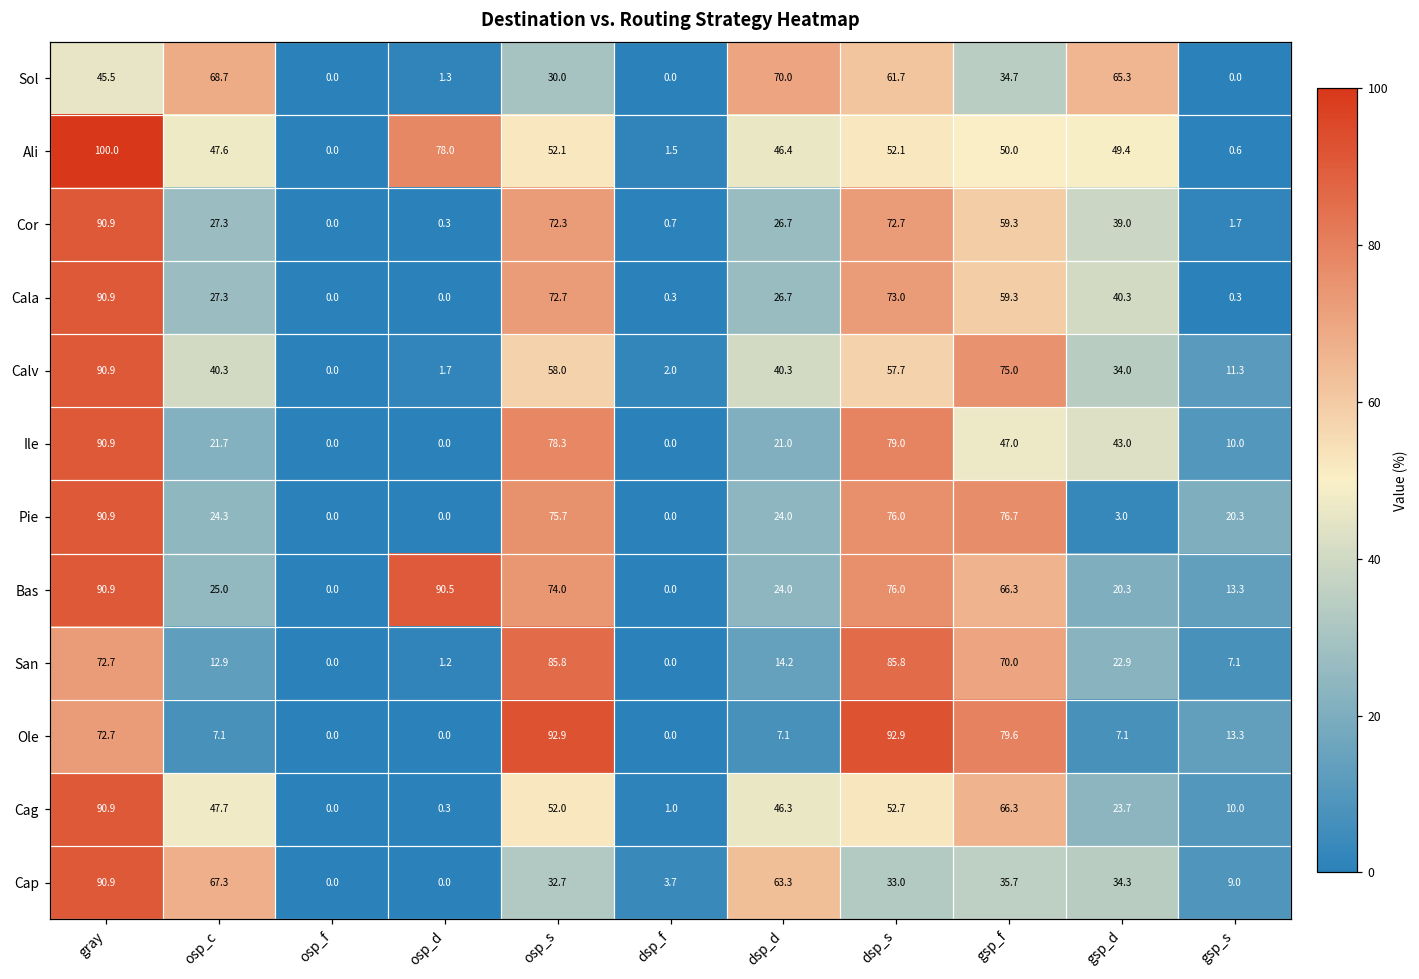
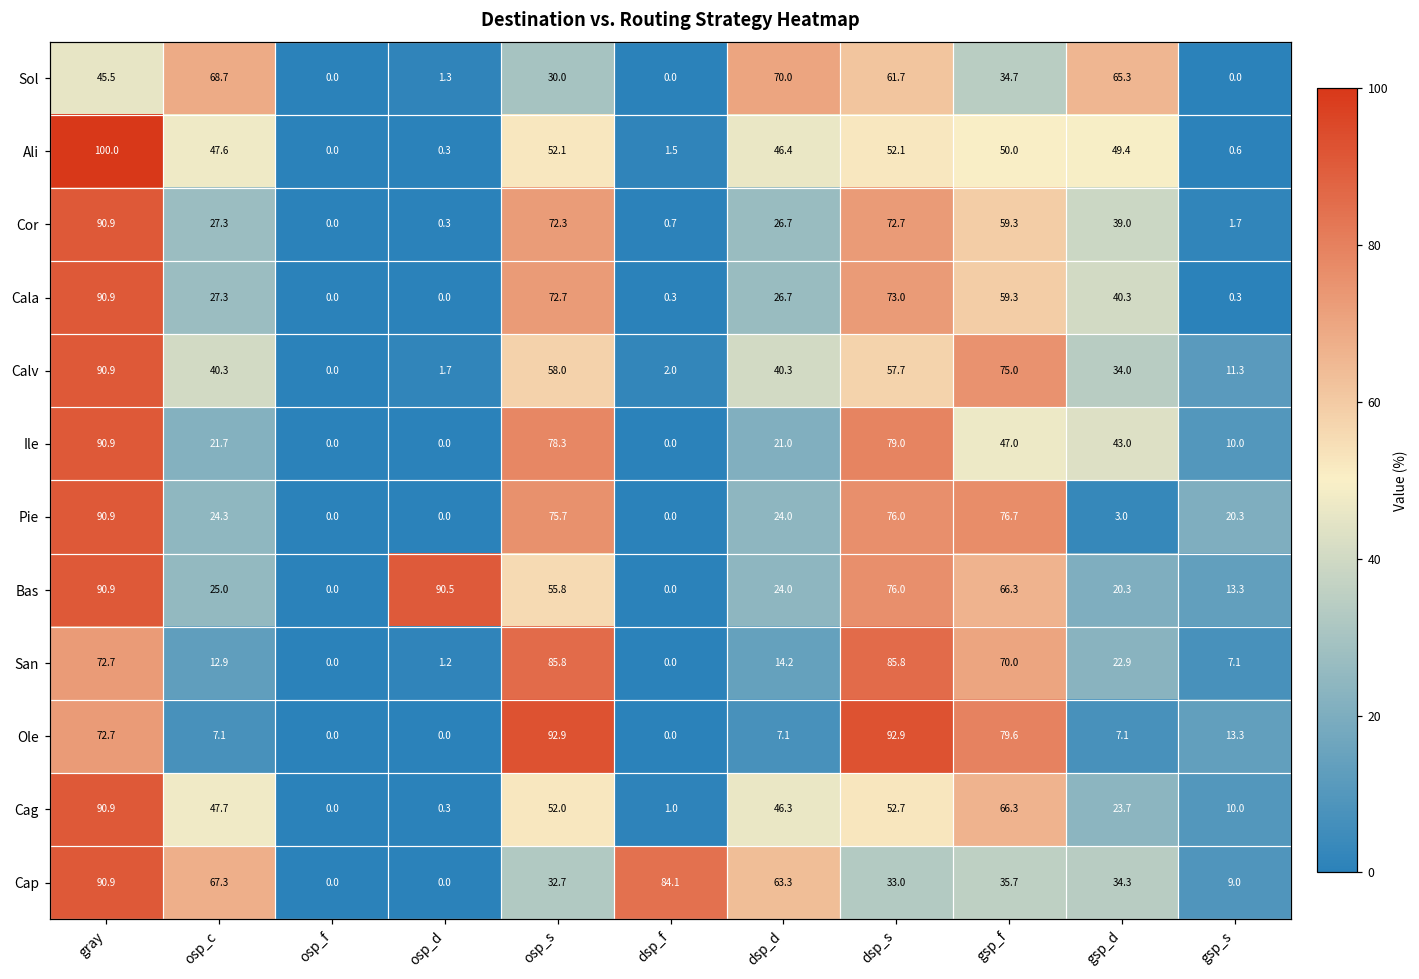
  {
    "Sol": {
      "gray": 45.5,
      "osp_c": 68.7,
      "osp_f": 0.0,
      "osp_d": 1.3,
      "osp_s": 30.0,
      "dsp_f": 0.0,
      "dsp_d": 70.0,
      "dsp_s": 61.7,
      "gsp_f": 34.7,
      "gsp_d": 65.3,
      "gsp_s": 0.0
    },
    "Ali": {
      "gray": 100.0,
      "osp_c": 47.6,
      "osp_f": 0.0,
-     "osp_d": 78.0,
+     "osp_d": 0.3,
      "osp_s": 52.1,
      "dsp_f": 1.5,
      "dsp_d": 46.4,
      "dsp_s": 52.1,
      "gsp_f": 50.0,
      "gsp_d": 49.4,
      "gsp_s": 0.6
    },
    "Cor": {
      "gray": 90.9,
      "osp_c": 27.3,
      "osp_f": 0.0,
      "osp_d": 0.3,
      "osp_s": 72.3,
      "dsp_f": 0.7,
      "dsp_d": 26.7,
      "dsp_s": 72.7,
      "gsp_f": 59.3,
      "gsp_d": 39.0,
      "gsp_s": 1.7
    },
    "Cala": {
      "gray": 90.9,
      "osp_c": 27.3,
      "osp_f": 0.0,
      "osp_d": 0.0,
      "osp_s": 72.7,
      "dsp_f": 0.3,
      "dsp_d": 26.7,
      "dsp_s": 73.0,
      "gsp_f": 59.3,
      "gsp_d": 40.3,
      "gsp_s": 0.3
    },
    "Calv": {
      "gray": 90.9,
      "osp_c": 40.3,
      "osp_f": 0.0,
      "osp_d": 1.7,
      "osp_s": 58.0,
      "dsp_f": 2.0,
      "dsp_d": 40.3,
      "dsp_s": 57.7,
      "gsp_f": 75.0,
      "gsp_d": 34.0,
      "gsp_s": 11.3
    },
    "Ile": {
      "gray": 90.9,
      "osp_c": 21.7,
      "osp_f": 0.0,
      "osp_d": 0.0,
      "osp_s": 78.3,
      "dsp_f": 0.0,
      "dsp_d": 21.0,
      "dsp_s": 79.0,
      "gsp_f": 47.0,
      "gsp_d": 43.0,
      "gsp_s": 10.0
    },
    "Pie": {
      "gray": 90.9,
      "osp_c": 24.3,
      "osp_f": 0.0,
      "osp_d": 0.0,
      "osp_s": 75.7,
      "dsp_f": 0.0,
      "dsp_d": 24.0,
      "dsp_s": 76.0,
      "gsp_f": 76.7,
      "gsp_d": 3.0,
      "gsp_s": 20.3
    },
    "Bas": {
      "gray": 90.9,
      "osp_c": 25.0,
      "osp_f": 0.0,
      "osp_d": 90.5,
-     "osp_s": 74.0,
+     "osp_s": 55.8,
      "dsp_f": 0.0,
      "dsp_d": 24.0,
      "dsp_s": 76.0,
      "gsp_f": 66.3,
      "gsp_d": 20.3,
      "gsp_s": 13.3
    },
    "San": {
      "gray": 72.7,
      "osp_c": 12.9,
      "osp_f": 0.0,
      "osp_d": 1.2,
      "osp_s": 85.8,
      "dsp_f": 0.0,
      "dsp_d": 14.2,
      "dsp_s": 85.8,
      "gsp_f": 70.0,
      "gsp_d": 22.9,
      "gsp_s": 7.1
    },
    "Ole": {
      "gray": 72.7,
      "osp_c": 7.1,
      "osp_f": 0.0,
      "osp_d": 0.0,
      "osp_s": 92.9,
      "dsp_f": 0.0,
      "dsp_d": 7.1,
      "dsp_s": 92.9,
      "gsp_f": 79.6,
      "gsp_d": 7.1,
      "gsp_s": 13.3
    },
    "Cag": {
      "gray": 90.9,
      "osp_c": 47.7,
      "osp_f": 0.0,
      "osp_d": 0.3,
      "osp_s": 52.0,
      "dsp_f": 1.0,
      "dsp_d": 46.3,
      "dsp_s": 52.7,
      "gsp_f": 66.3,
      "gsp_d": 23.7,
      "gsp_s": 10.0
    },
    "Cap": {
      "gray": 90.9,
      "osp_c": 67.3,
      "osp_f": 0.0,
      "osp_d": 0.0,
      "osp_s": 32.7,
-     "dsp_f": 3.7,
+     "dsp_f": 84.1,
      "dsp_d": 63.3,
      "dsp_s": 33.0,
      "gsp_f": 35.7,
      "gsp_d": 34.3,
      "gsp_s": 9.0
    }
  }
